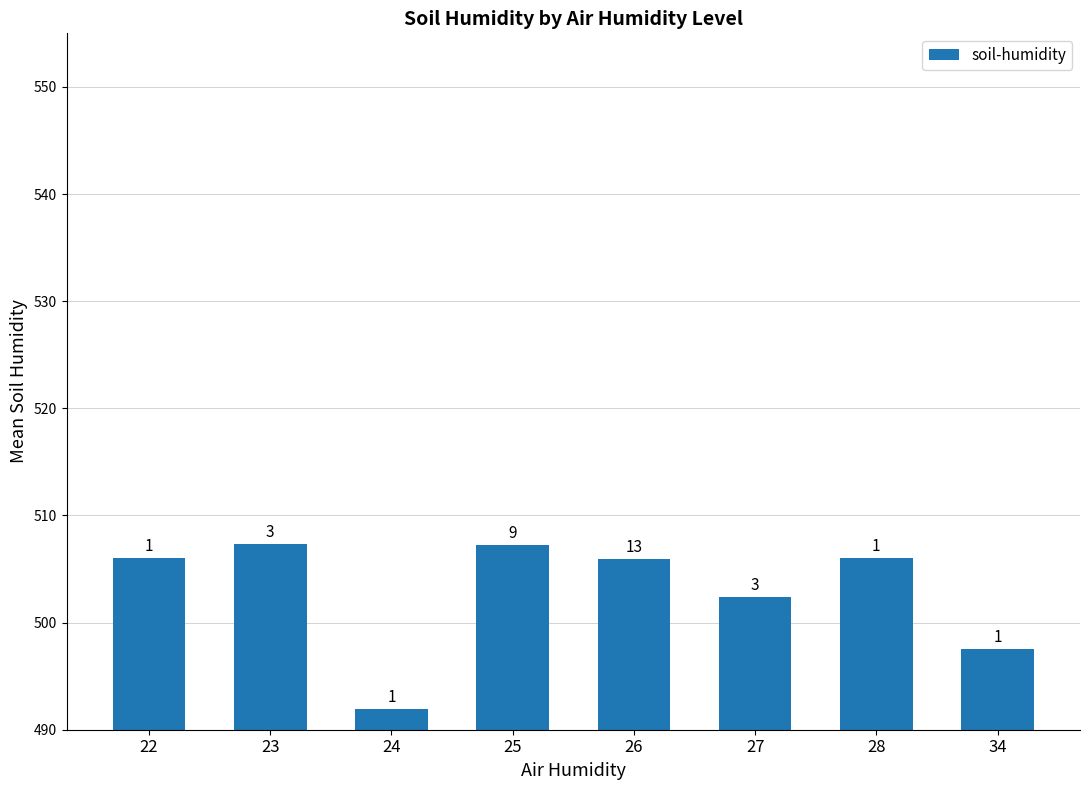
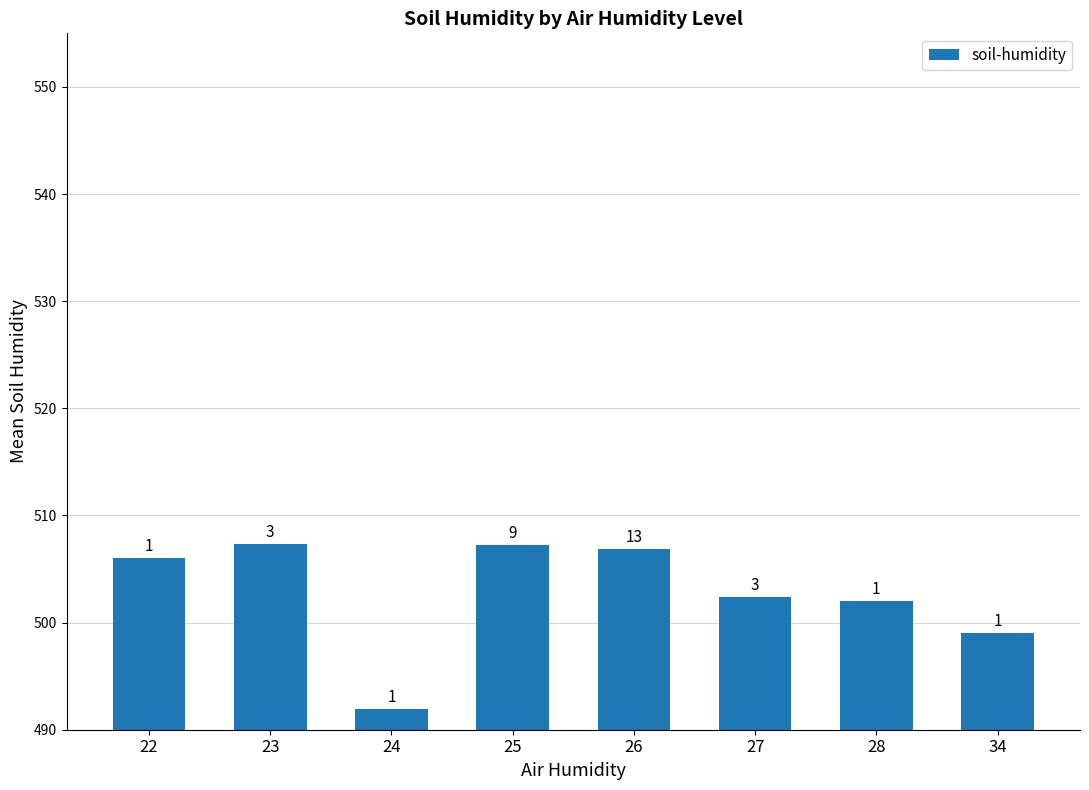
  {
-   "26": 505.9,
-   "28": 506,
-   "34": 497.5
+   "26": 506.9,
+   "28": 502,
+   "34": 499.0
  }
